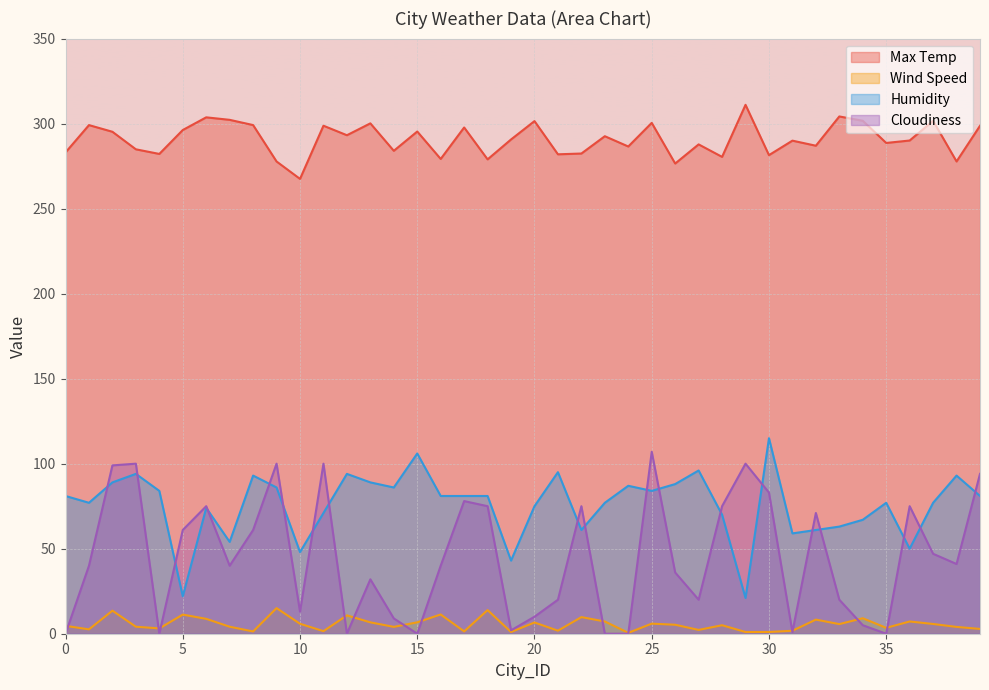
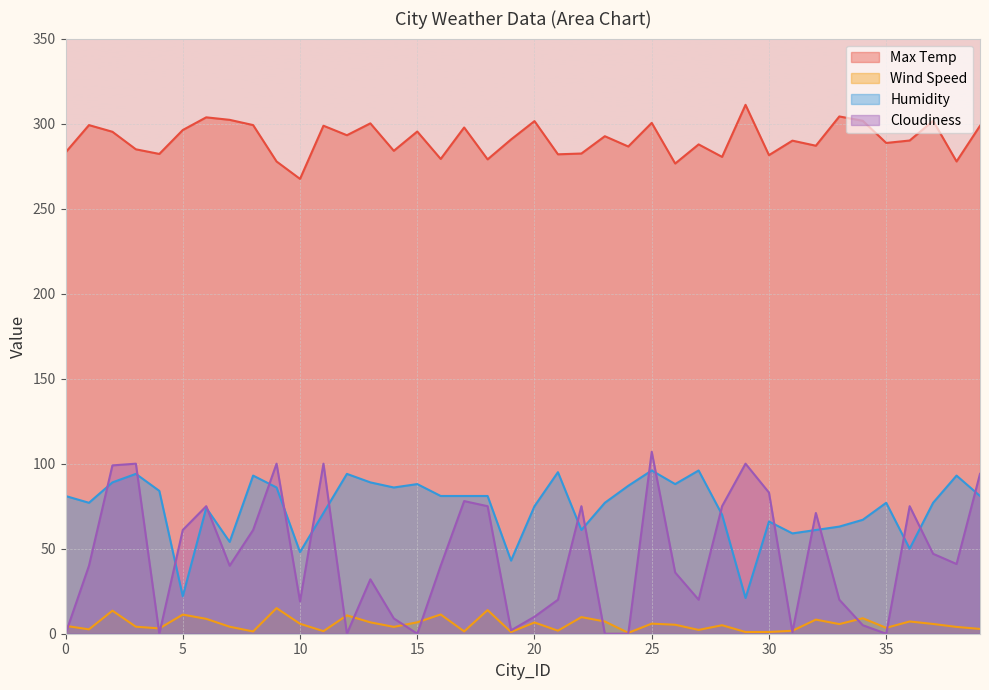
  {
    "Humidity": {
      "0": 81,
      "5": 22,
      "10": 48,
-     "15": 106,
+     "15": 88,
      "20": 75,
-     "25": 84,
-     "30": 115,
+     "25": 96,
+     "30": 66,
      "35": 77
    },
    "Cloudiness": {
      "0": 0,
      "5": 61,
-     "10": 13,
+     "10": 19,
      "15": 0,
      "20": 10,
      "25": 107,
      "30": 83,
      "35": 0
    }
  }
